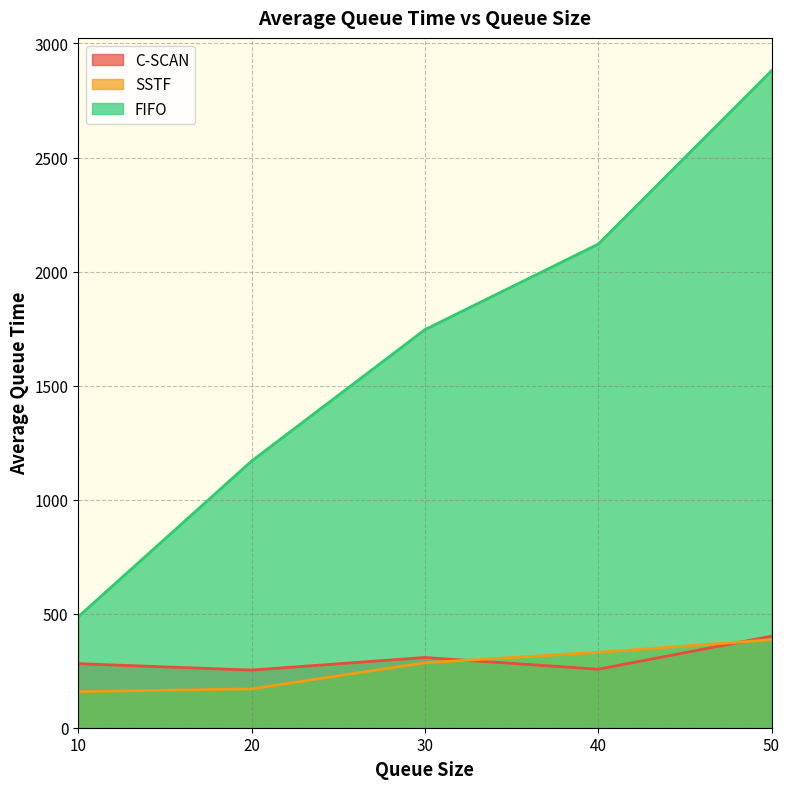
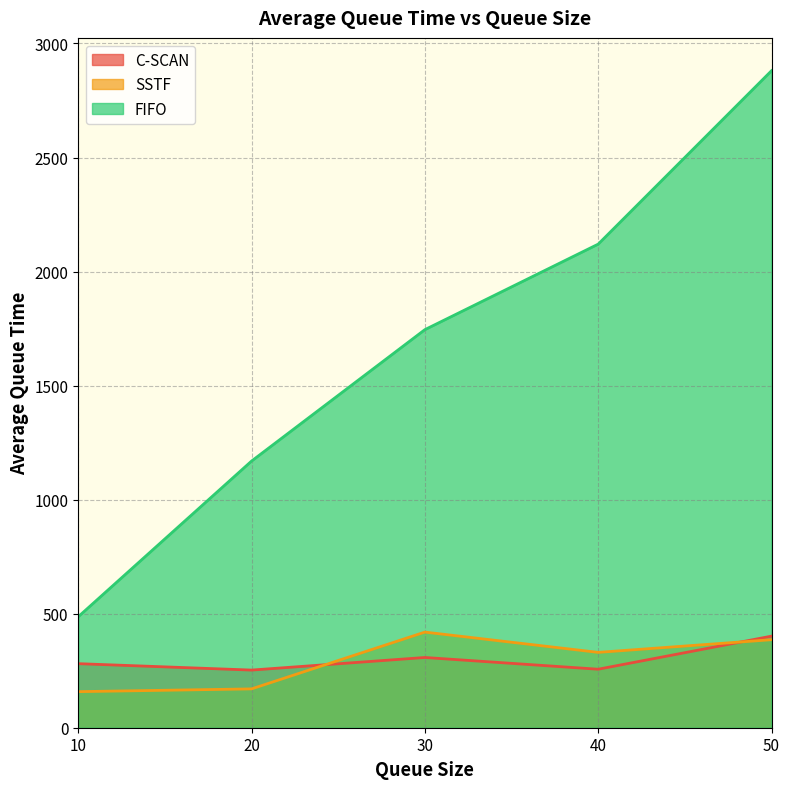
  {
    "C-SCAN": {
      "10": 280,
      "20": 250,
      "30": 310,
      "40": 260,
      "50": 400
    },
    "SSTF": {
      "10": 160,
      "20": 170,
-     "30": 280,
+     "30": 420,
      "40": 330,
      "50": 390
    },
    "FIFO": {
      "10": 490,
      "20": 1170,
      "30": 1750,
      "40": 2120,
      "50": 2880
    }
  }
